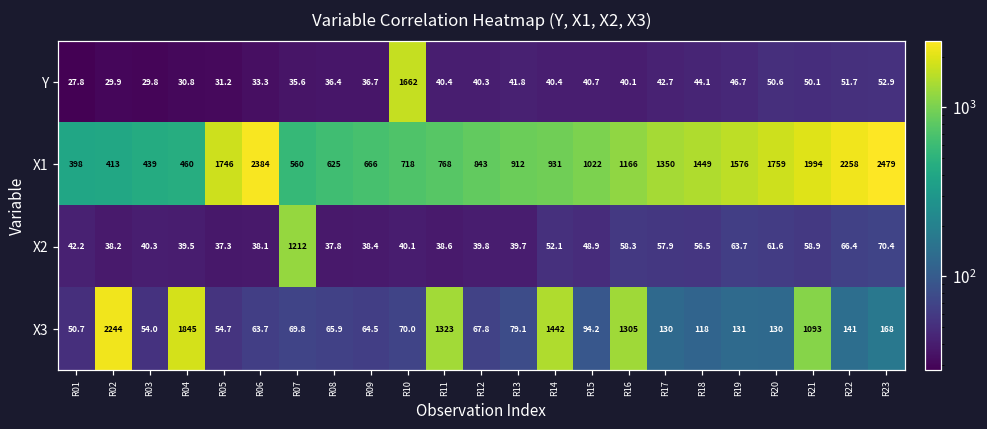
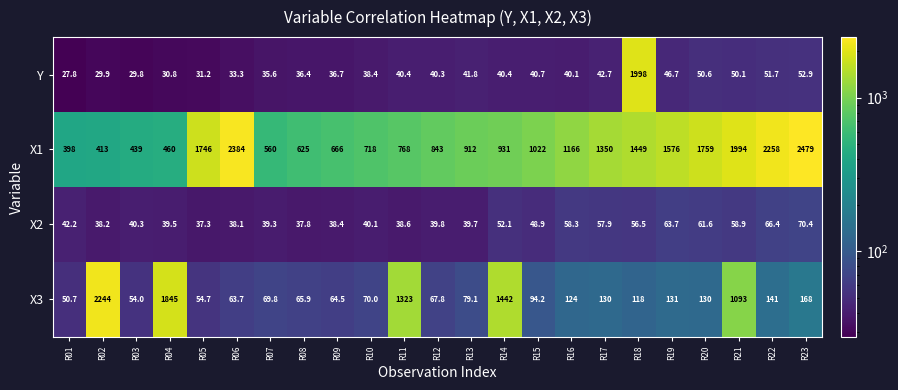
  {
    "Y": {
      "R01": 27.8,
      "R02": 29.9,
      "R03": 29.8,
      "R04": 30.8,
      "R05": 31.2,
      "R06": 33.3,
      "R07": 35.6,
      "R08": 36.4,
      "R09": 36.7,
-     "R10": 1662,
+     "R10": 38.4,
      "R11": 40.4,
      "R12": 40.3,
      "R13": 41.8,
      "R14": 40.4,
      "R15": 40.7,
      "R16": 40.1,
      "R17": 42.7,
-     "R18": 44.1,
+     "R18": 1998,
      "R19": 46.7,
      "R20": 50.6,
      "R21": 50.1,
      "R22": 51.7,
      "R23": 52.9
    },
    "X1": {
      "R01": 398,
      "R02": 413,
      "R03": 439,
      "R04": 460,
      "R05": 1746,
      "R06": 2384,
      "R07": 560,
      "R08": 625,
      "R09": 666,
      "R10": 718,
      "R11": 768,
      "R12": 843,
      "R13": 912,
      "R14": 931,
      "R15": 1022,
      "R16": 1166,
      "R17": 1350,
      "R18": 1449,
      "R19": 1576,
      "R20": 1759,
      "R21": 1994,
      "R22": 2258,
      "R23": 2479
    },
    "X2": {
      "R01": 42.2,
      "R02": 38.2,
      "R03": 40.3,
      "R04": 39.5,
      "R05": 37.3,
      "R06": 38.1,
-     "R07": 1212,
+     "R07": 39.3,
      "R08": 37.8,
      "R09": 38.4,
      "R10": 40.1,
      "R11": 38.6,
      "R12": 39.8,
      "R13": 39.7,
      "R14": 52.1,
      "R15": 48.9,
      "R16": 58.3,
      "R17": 57.9,
      "R18": 56.5,
      "R19": 63.7,
      "R20": 61.6,
      "R21": 58.9,
      "R22": 66.4,
      "R23": 70.4
    },
    "X3": {
      "R01": 50.7,
      "R02": 2244,
      "R03": 54.0,
      "R04": 1845,
      "R05": 54.7,
      "R06": 63.7,
      "R07": 69.8,
      "R08": 65.9,
      "R09": 64.5,
      "R10": 70.0,
      "R11": 1323,
      "R12": 67.8,
      "R13": 79.1,
      "R14": 1442,
      "R15": 94.2,
-     "R16": 1305,
+     "R16": 124,
      "R17": 130,
      "R18": 118,
      "R19": 131,
      "R20": 130,
      "R21": 1093,
      "R22": 141,
      "R23": 168
    }
  }
